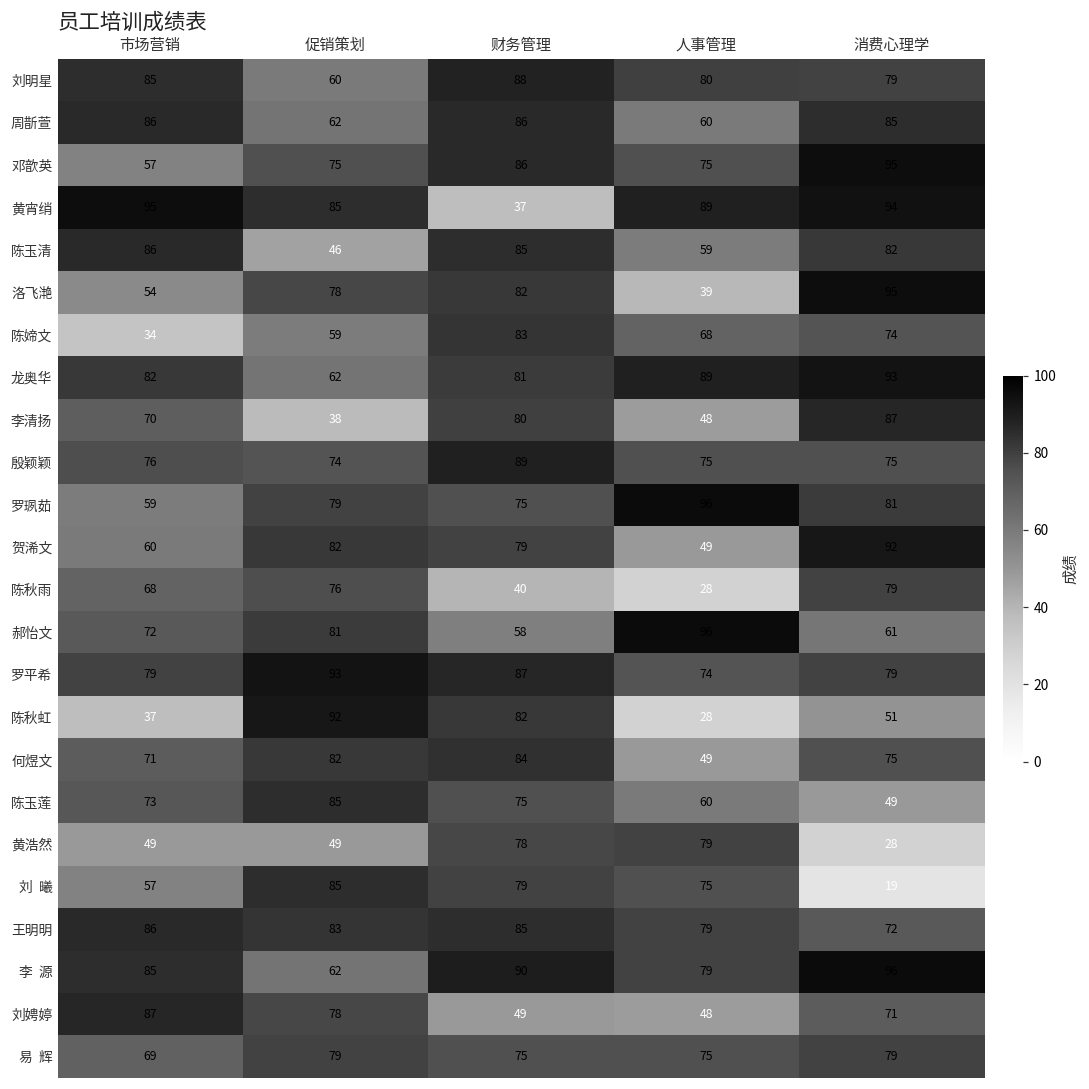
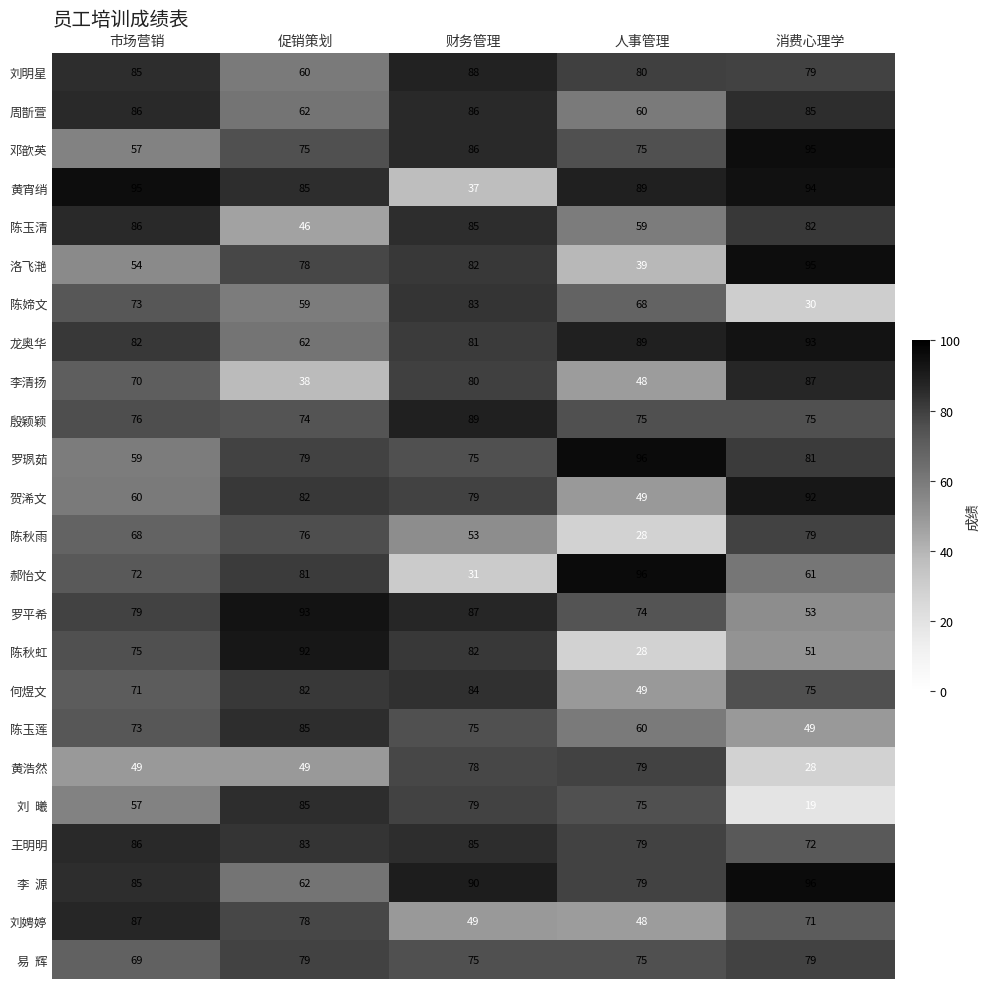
  {
    "刘明星": {
      "促销策划": 60,
      "人事管理": 80,
      "消费心理学": 79
    },
    "周斮萱": {
      "促销策划": 62,
      "人事管理": 60
    },
    "邓歆英": {
      "市场营销": 57,
      "促销策划": 75,
      "人事管理": 75
    },
    "黄宵绡": {
      "财务管理": 37
    },
    "陈玉清": {
      "促销策划": 46,
      "人事管理": 59,
      "消费心理学": 82
    },
    "洛飞滟": {
      "市场营销": 54,
      "促销策划": 78,
      "财务管理": 82,
      "人事管理": 39
    },
    "陈媂文": {
-     "市场营销": 34,
+     "市场营销": 73,
      "促销策划": 59,
      "财务管理": 83,
      "人事管理": 68,
-     "消费心理学": 74
+     "消费心理学": 30
    },
    "龙奥华": {
      "市场营销": 82,
      "促销策划": 62,
      "财务管理": 81
    },
    "李清扬": {
      "市场营销": 70,
      "促销策划": 38,
      "财务管理": 80,
      "人事管理": 48
    },
    "殷颖颖": {
      "市场营销": 76,
      "促销策划": 74,
      "人事管理": 75,
      "消费心理学": 75
    },
    "罗珟茹": {
      "市场营销": 59,
      "促销策划": 79,
      "财务管理": 75,
      "消费心理学": 81
    },
    "贺浠文": {
      "市场营销": 60,
      "促销策划": 82,
      "财务管理": 79,
      "人事管理": 49
    },
    "陈秋雨": {
      "市场营销": 68,
      "促销策划": 76,
-     "财务管理": 40,
+     "财务管理": 53,
      "消费心理学": 79
    },
    "郝怡文": {
      "市场营销": 72,
      "促销策划": 81,
-     "财务管理": 58,
+     "财务管理": 31,
      "消费心理学": 61
    },
    "罗平希": {
      "市场营销": 79,
      "人事管理": 74,
-     "消费心理学": 79
+     "消费心理学": 53
    },
    "陈秋虹": {
-     "市场营销": 37,
+     "市场营销": 75,
      "财务管理": 82,
      "消费心理学": 51
    },
    "何煜文": {
      "市场营销": 71,
      "促销策划": 82,
      "财务管理": 84,
      "人事管理": 49,
      "消费心理学": 75
    },
    "陈玉莲": {
      "市场营销": 73,
      "财务管理": 75,
      "人事管理": 60,
      "消费心理学": 49
    },
    "黄浩然": {
      "市场营销": 49,
      "促销策划": 49,
      "财务管理": 78,
      "人事管理": 79
    },
    "刘 曦": {
      "市场营销": 57,
      "财务管理": 79,
      "人事管理": 75
    },
    "王明明": {
      "促销策划": 83,
      "人事管理": 79,
      "消费心理学": 72
    },
    "李 源": {
      "促销策划": 62,
      "人事管理": 79
    },
    "刘娉婷": {
      "促销策划": 78,
      "财务管理": 49,
      "人事管理": 48,
      "消费心理学": 71
    },
    "易 辉": {
      "市场营销": 69,
      "促销策划": 79,
      "财务管理": 75,
      "人事管理": 75,
      "消费心理学": 79
    }
  }
